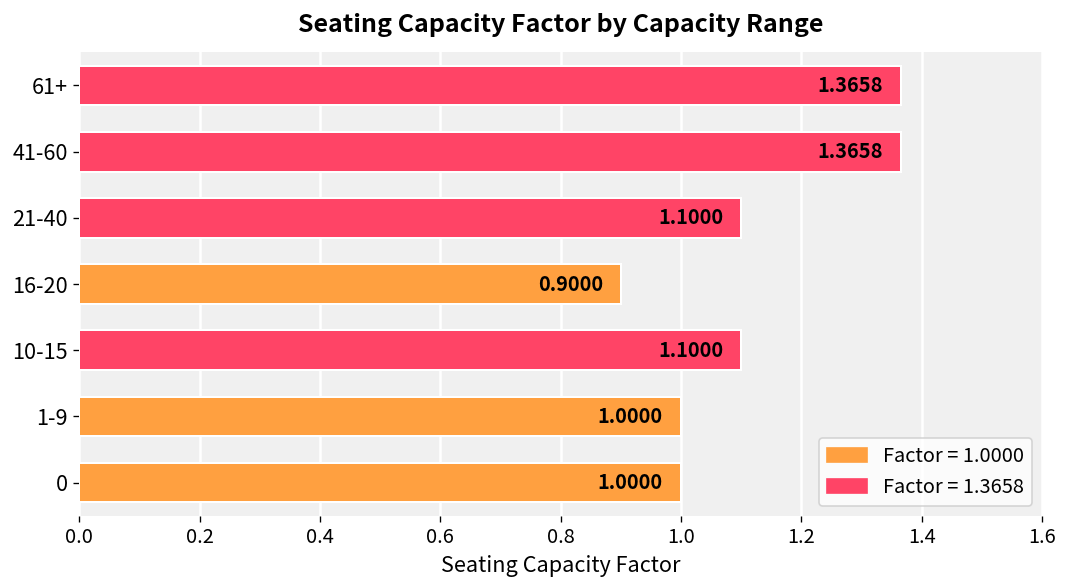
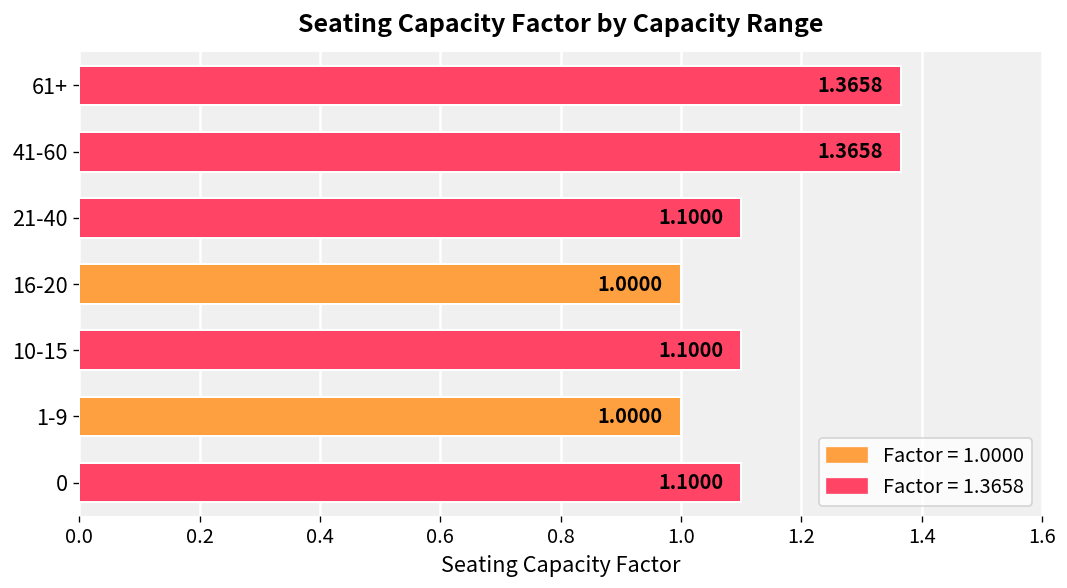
  {
    "61+": 1.3658,
    "41-60": 1.3658,
    "21-40": 1.1000,
-   "16-20": 0.9000,
+   "16-20": 1.0000,
    "10-15": 1.1000,
    "1-9": 1.0000,
-   "0": 1.0000
+   "0": 1.1000
  }
